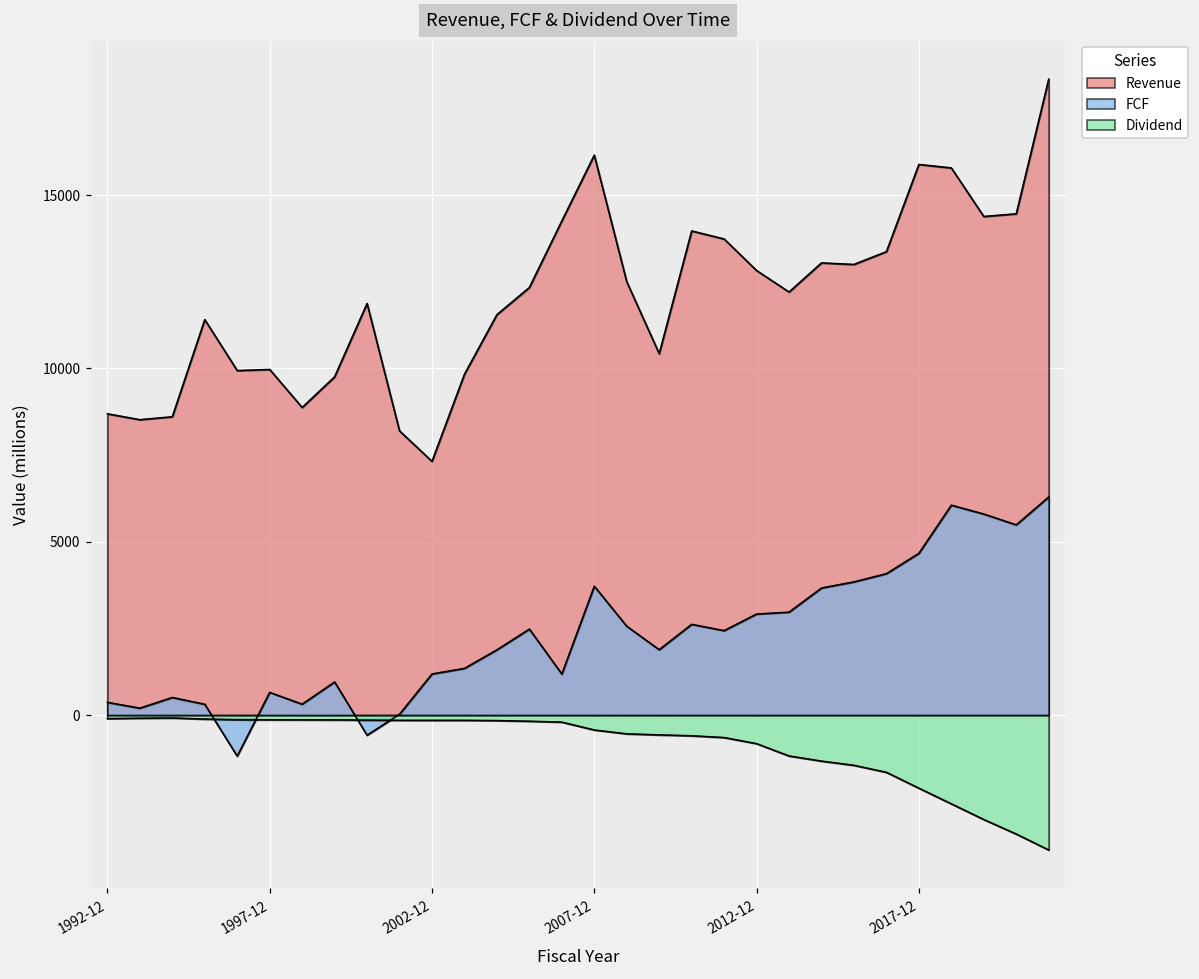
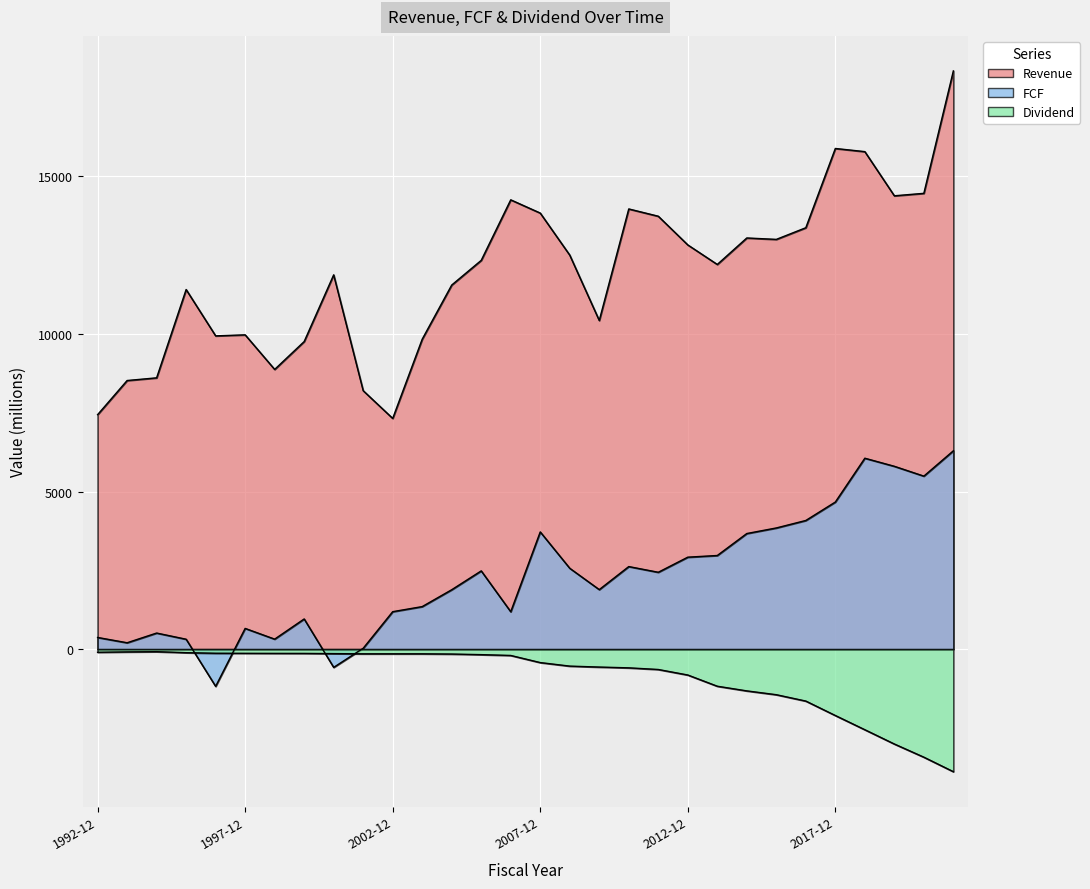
  {
    "Revenue": {
-     "1992-12": 8700,
+     "1992-12": 7400,
      "1997-12": 10000,
      "2002-12": 7300,
-     "2007-12": 16200,
+     "2007-12": 13800,
      "2012-12": 12800,
      "2017-12": 15900
    }
  }
